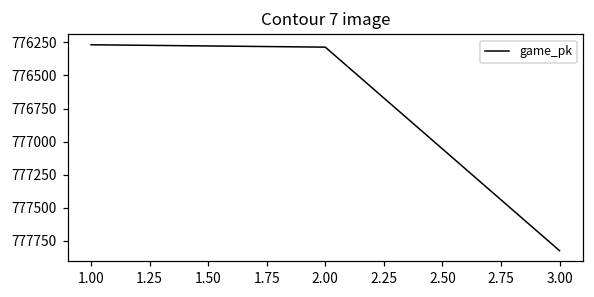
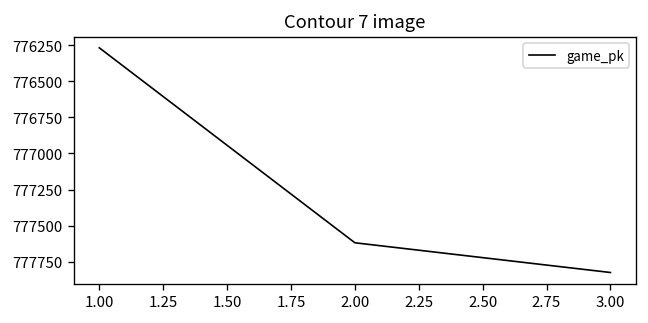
  {
    "1.00": 776270,
-   "2.00": 776290,
+   "2.00": 777620,
    "3.00": 777830
  }
